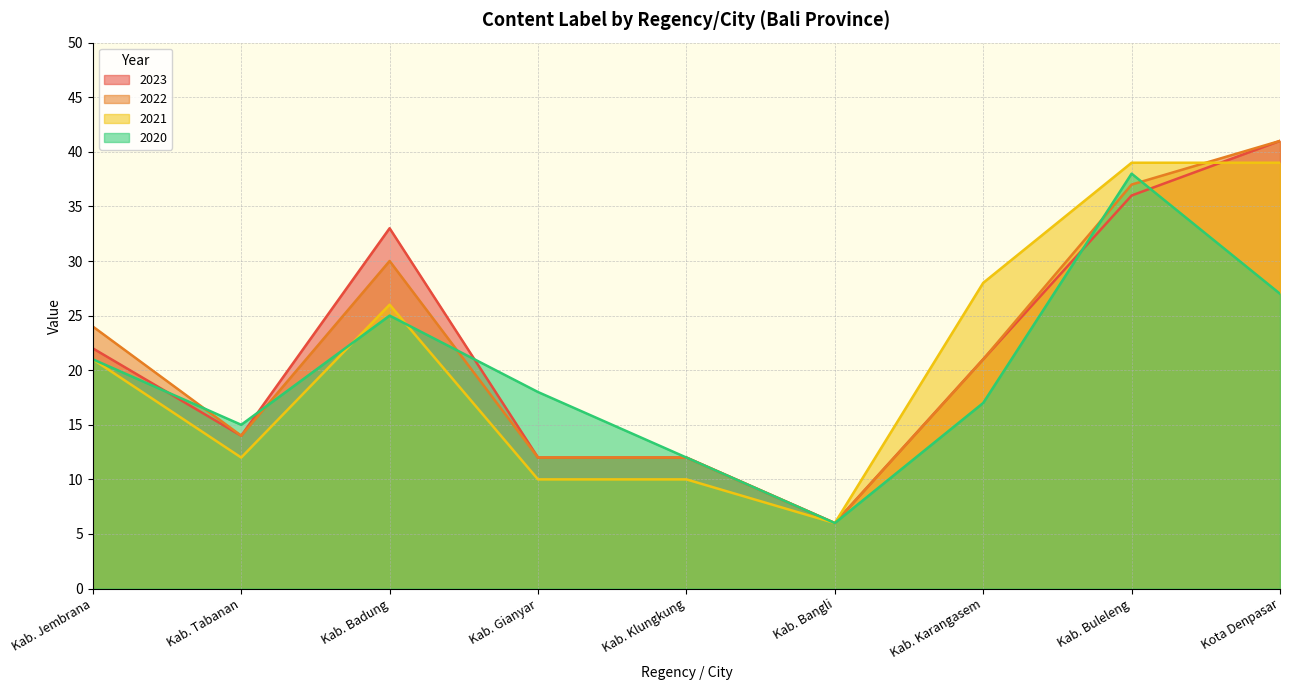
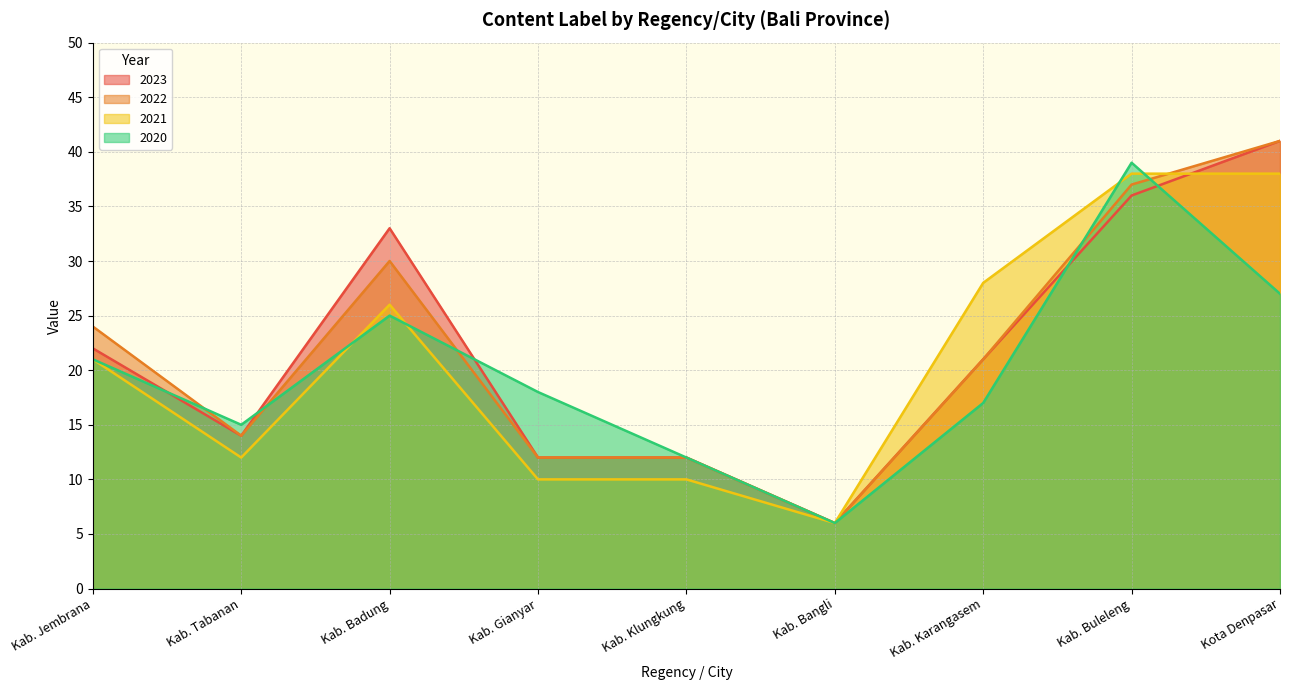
  {
    "2021": {
      "Kab. Tabanan": 12,
      "Kab. Badung": 26,
      "Kab. Gianyar": 10,
      "Kab. Klungkung": 10,
      "Kab. Karangasem": 28,
-     "Kab. Buleleng": 39,
-     "Kota Denpasar": 39
+     "Kab. Buleleng": 38,
+     "Kota Denpasar": 38
    },
    "2020": {
      "Kab. Tabanan": 15,
      "Kab. Badung": 25,
      "Kab. Gianyar": 18,
      "Kab. Karangasem": 17,
-     "Kab. Buleleng": 38,
+     "Kab. Buleleng": 39,
      "Kota Denpasar": 27
    }
  }
